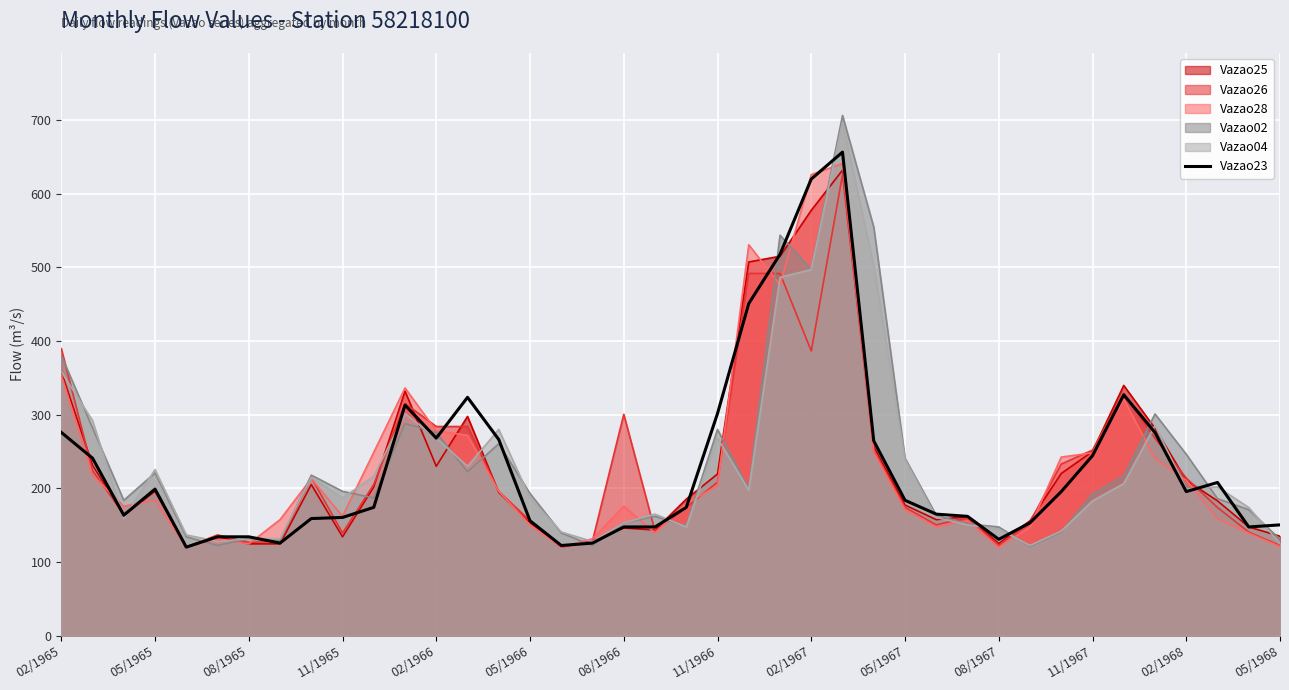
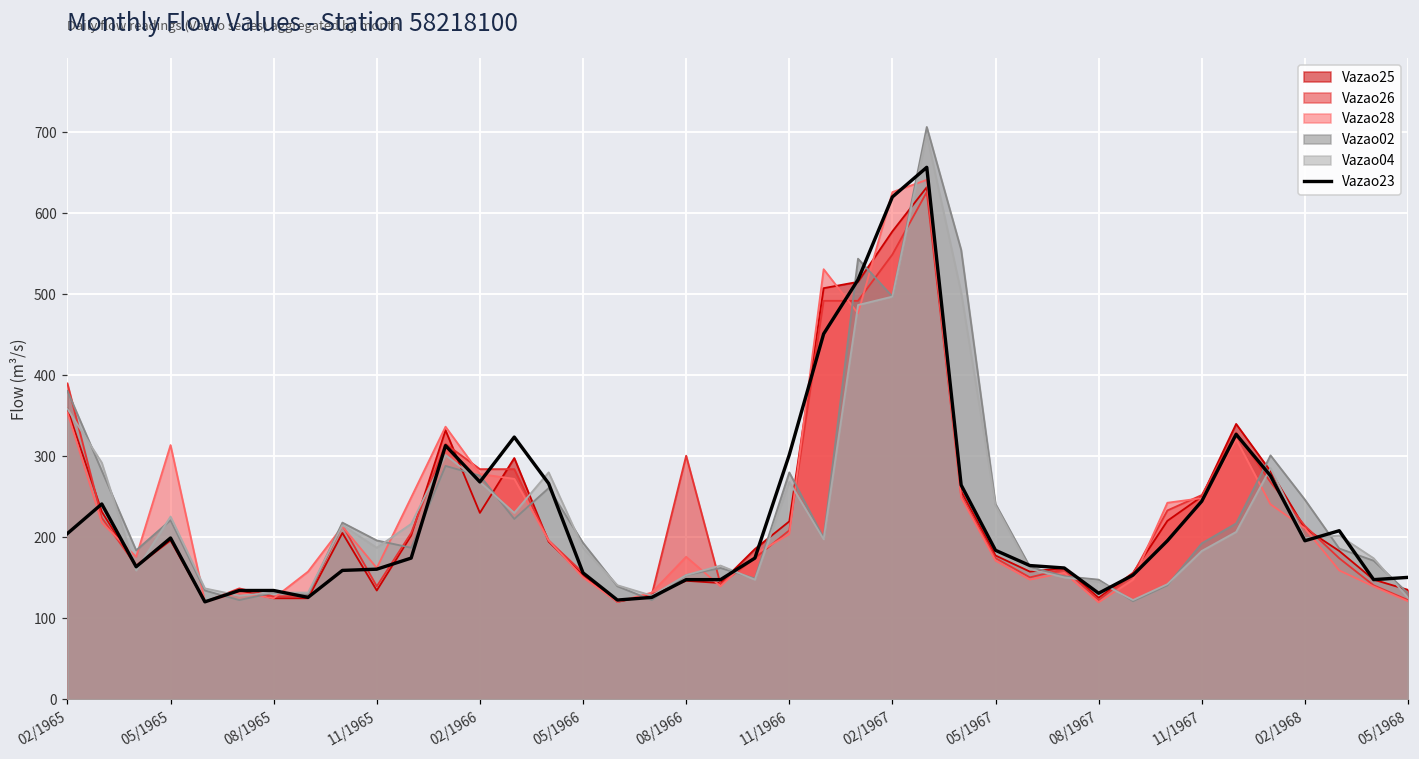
  {
    "Vazao25": {
      "11/1965": 130,
      "02/1966": 230,
      "11/1966": 220,
      "02/1967": 580,
      "05/1968": 140
    },
    "Vazao26": {
      "02/1965": 390,
      "11/1965": 140,
      "02/1966": 280,
      "08/1966": 300,
      "11/1966": 210,
-     "02/1967": 390
+     "02/1967": 550
    },
    "Vazao28": {
      "02/1965": 350,
-     "05/1965": 180,
+     "05/1965": 310,
      "08/1966": 180,
      "11/1966": 200,
      "02/1967": 630
    },
    "Vazao23": {
-     "02/1965": 280,
+     "02/1965": 200,
      "11/1966": 300,
      "02/1967": 620,
      "05/1967": 180,
      "08/1967": 130,
      "11/1967": 240,
      "05/1968": 150
    }
  }
